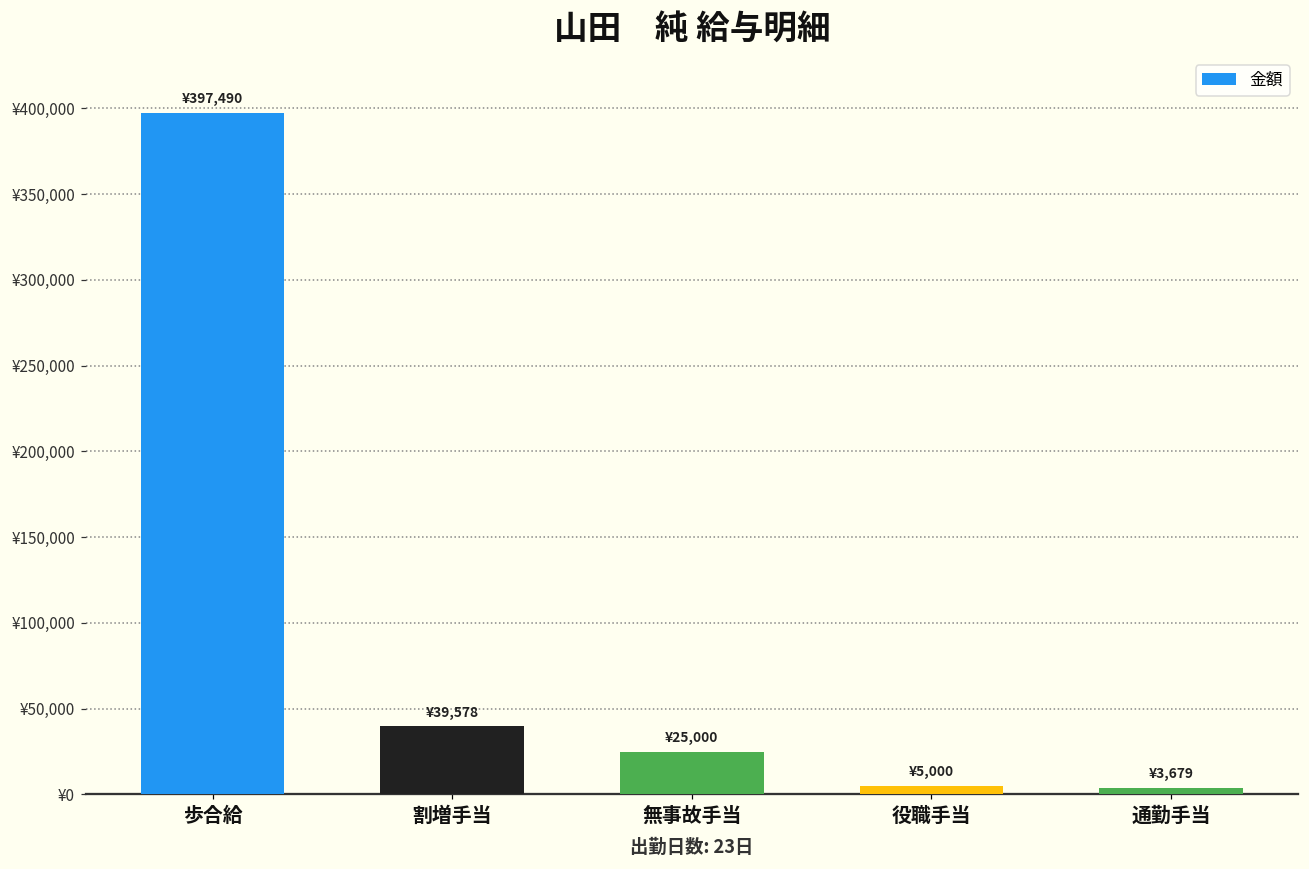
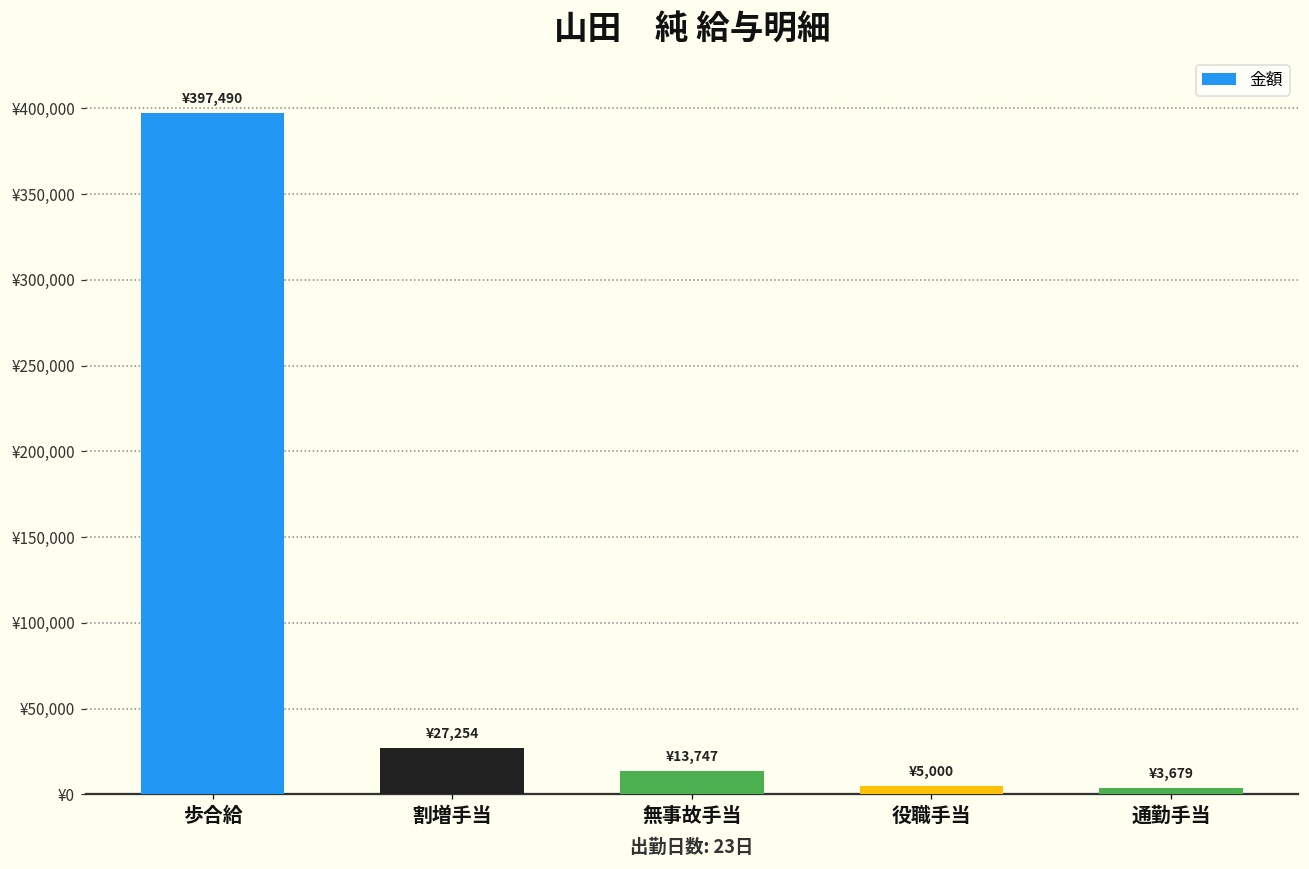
  {
    "歩合給": "¥397,490",
-   "割増手当": "¥39,578",
-   "無事故手当": "¥25,000",
+   "割増手当": "¥27,254",
+   "無事故手当": "¥13,747",
    "役職手当": "¥5,000",
    "通勤手当": "¥3,679"
  }
